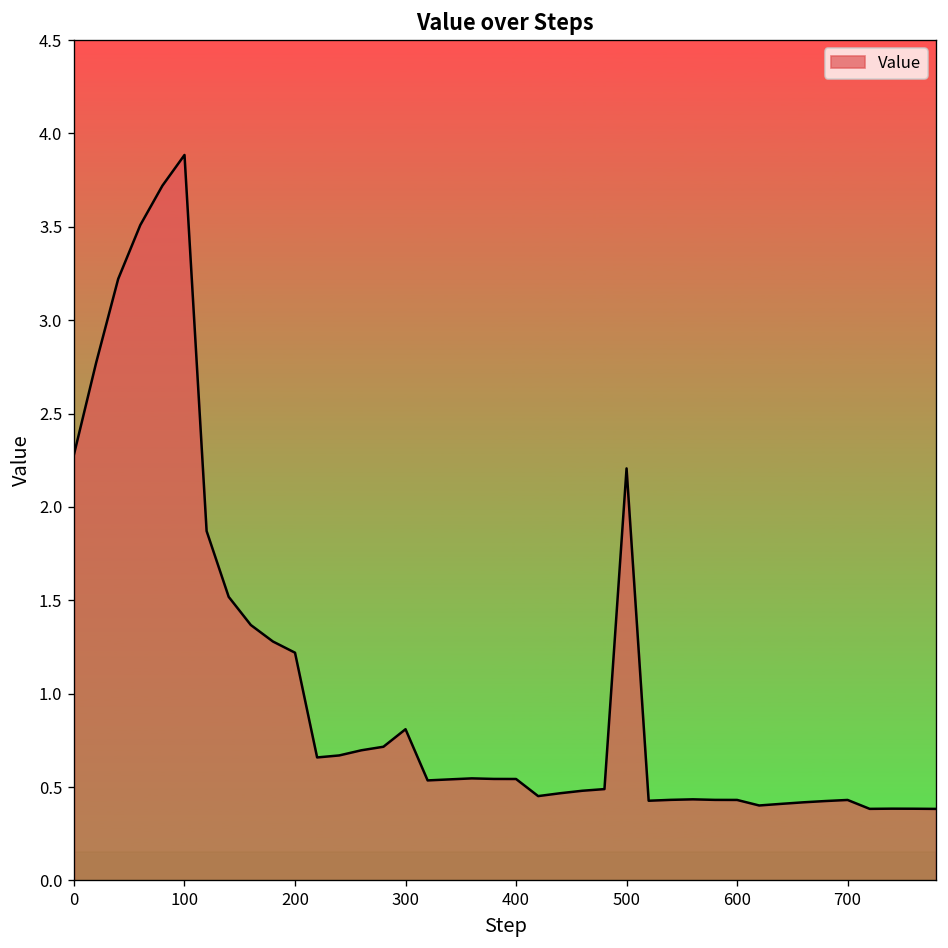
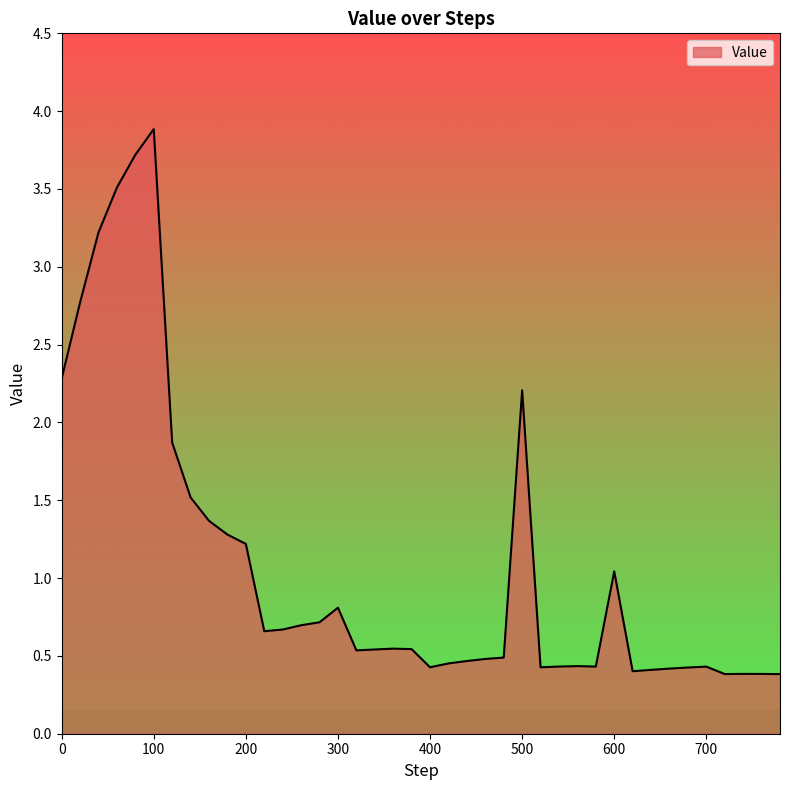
  {
    "0": 2.28,
    "100": 3.88,
    "200": 1.22,
    "300": 0.81,
-   "400": 0.54,
+   "400": 0.43,
    "500": 2.21,
-   "600": 0.43,
+   "600": 1.04,
    "700": 0.43
  }
